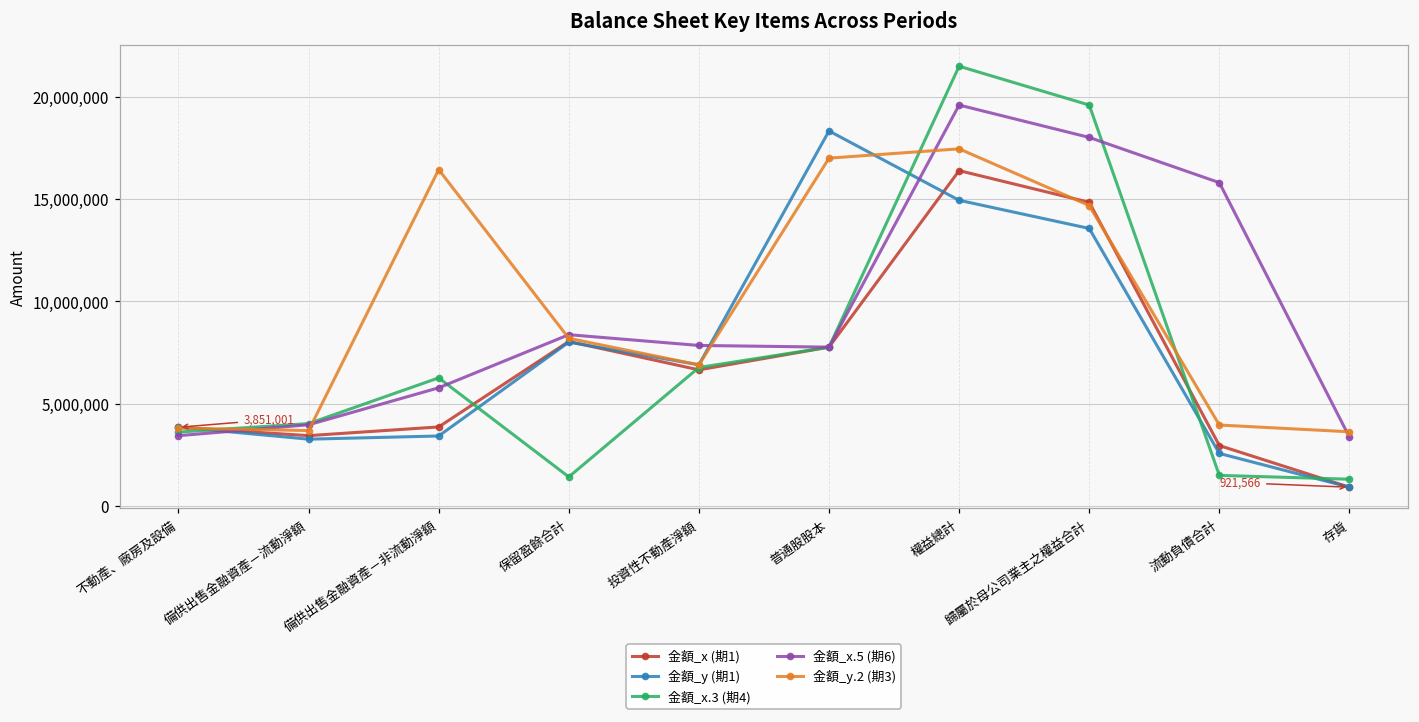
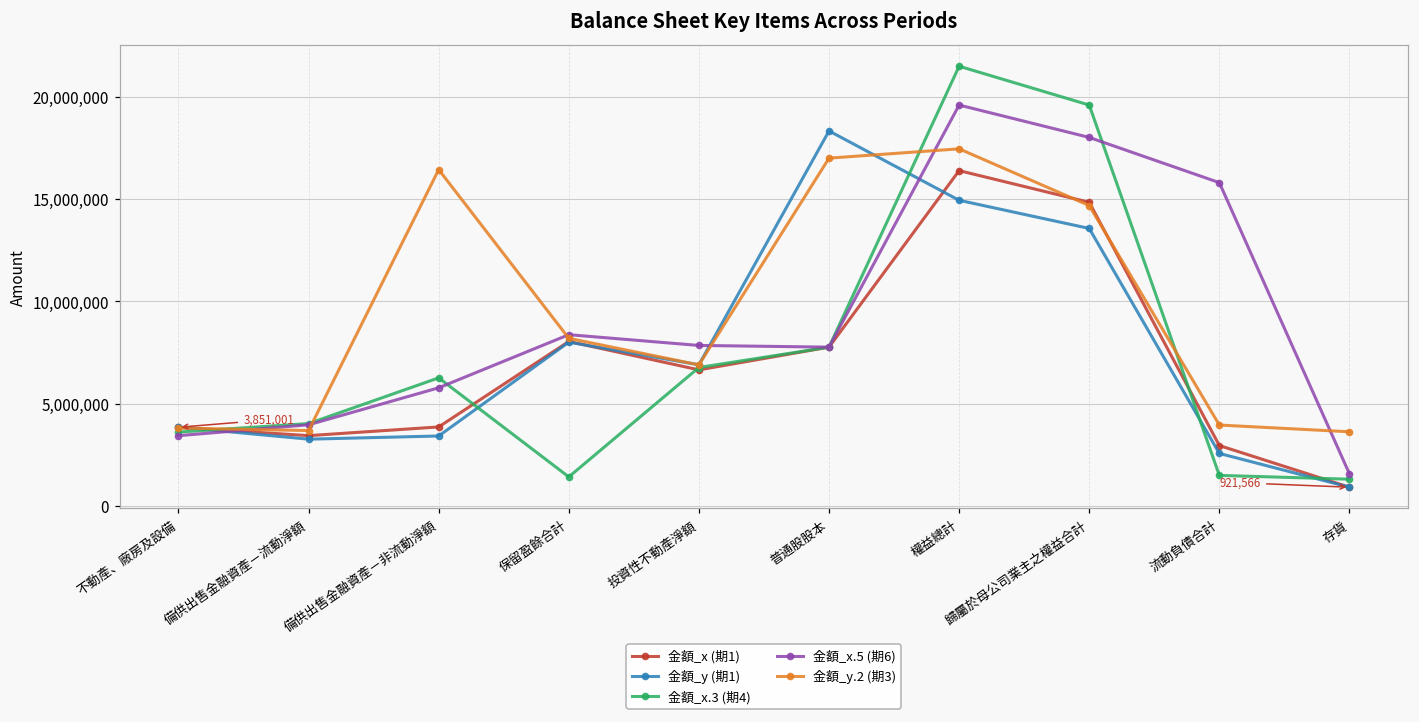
  {
    "金額_x (期1)": {
      "備供出售金融資產－流動淨額": "3,400,000",
      "備供出售金融資產－非流動淨額": "3,900,000",
      "權益總計": "16,400,000",
      "歸屬於母公司業主之權益合計": "14,800,000",
      "流動負債合計": "3,000,000"
    },
    "金額_y (期1)": {
      "備供出售金融資產－流動淨額": "3,300,000",
      "備供出售金融資產－非流動淨額": "3,400,000",
      "普通股股本": "18,300,000",
      "權益總計": "14,900,000",
      "歸屬於母公司業主之權益合計": "13,600,000",
      "流動負債合計": "2,600,000"
    },
    "金額_x.3 (期4)": {
      "不動產、廠房及設備": "3,600,000",
      "備供出售金融資產－非流動淨額": "6,300,000",
      "保留盈餘合計": "1,400,000",
      "權益總計": "21,500,000",
      "歸屬於母公司業主之權益合計": "19,600,000",
      "存貨": "1,300,000"
    },
    "金額_x.5 (期6)": {
      "不動產、廠房及設備": "3,400,000",
      "備供出售金融資產－非流動淨額": "5,800,000",
      "保留盈餘合計": "8,400,000",
      "投資性不動產淨額": "7,900,000",
      "權益總計": "19,600,000",
      "歸屬於母公司業主之權益合計": "18,000,000",
      "流動負債合計": "15,800,000",
-     "存貨": "3,400,000"
+     "存貨": "1,600,000"
    },
    "金額_y.2 (期3)": {
      "備供出售金融資產－流動淨額": "3,700,000",
      "備供出售金融資產－非流動淨額": "16,400,000",
      "保留盈餘合計": "8,200,000",
      "普通股股本": "17,000,000",
      "權益總計": "17,500,000",
      "歸屬於母公司業主之權益合計": "14,700,000",
      "流動負債合計": "4,000,000",
      "存貨": "3,600,000"
    }
  }
